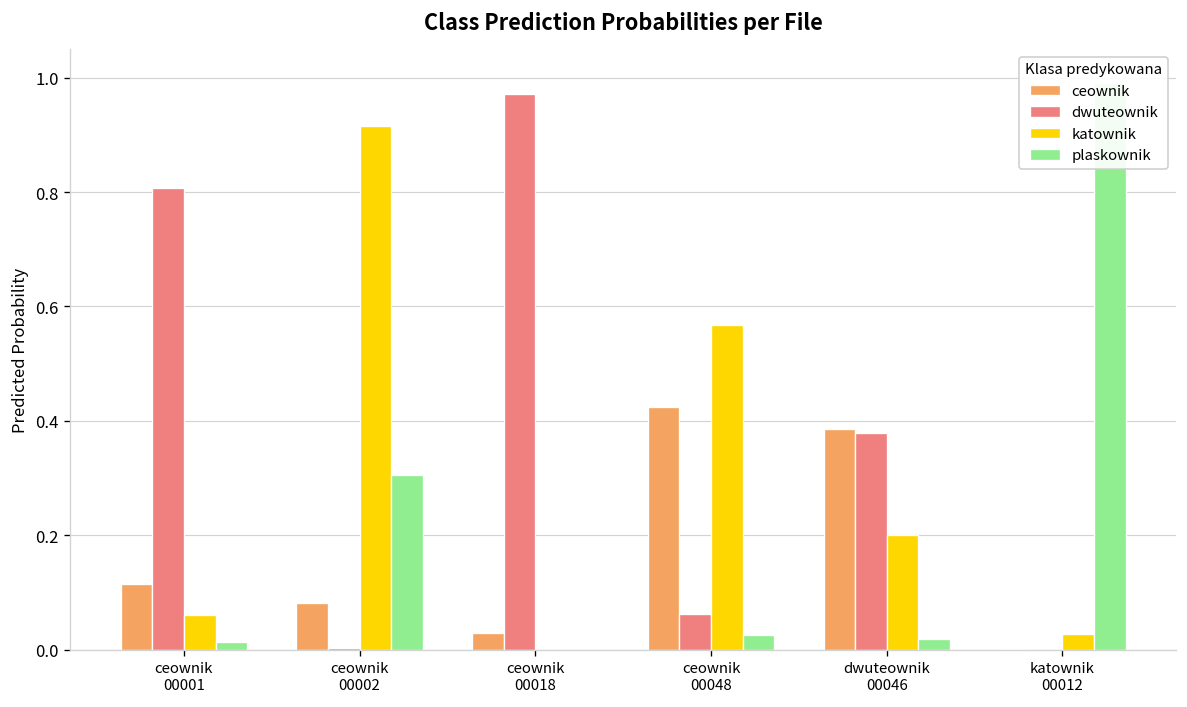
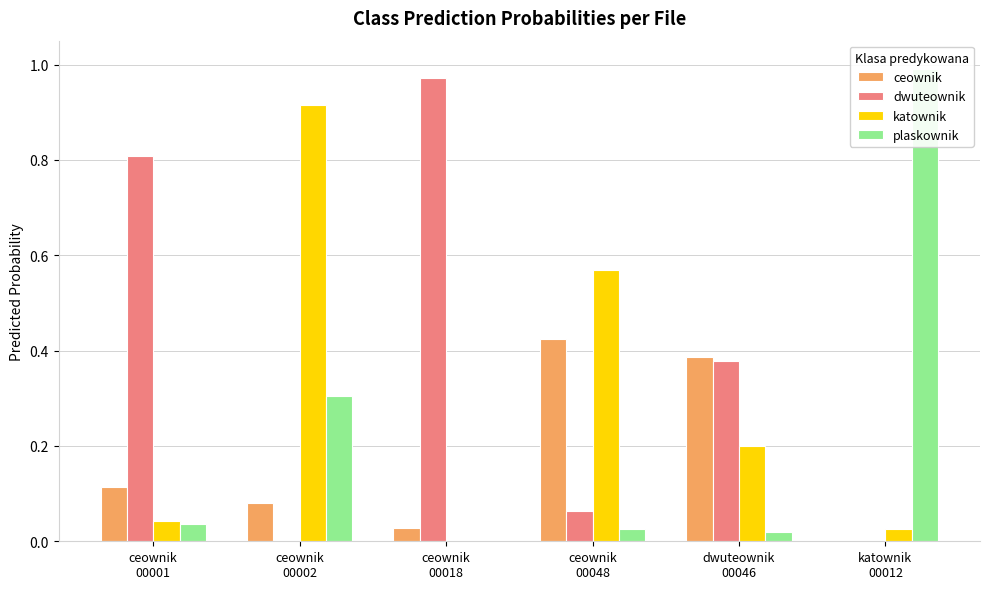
  {
    "katownik": {
-     "ceownik 00001": 0.06,
+     "ceownik 00001": 0.04,
      "ceownik 00002": 0.91,
      "ceownik 00048": 0.57,
      "dwuteownik 00046": 0.20,
      "katownik 00012": 0.03
    },
    "plaskownik": {
-     "ceownik 00001": 0.01,
+     "ceownik 00001": 0.04,
      "ceownik 00002": 0.30,
      "ceownik 00048": 0.03,
      "dwuteownik 00046": 0.02
    }
  }
